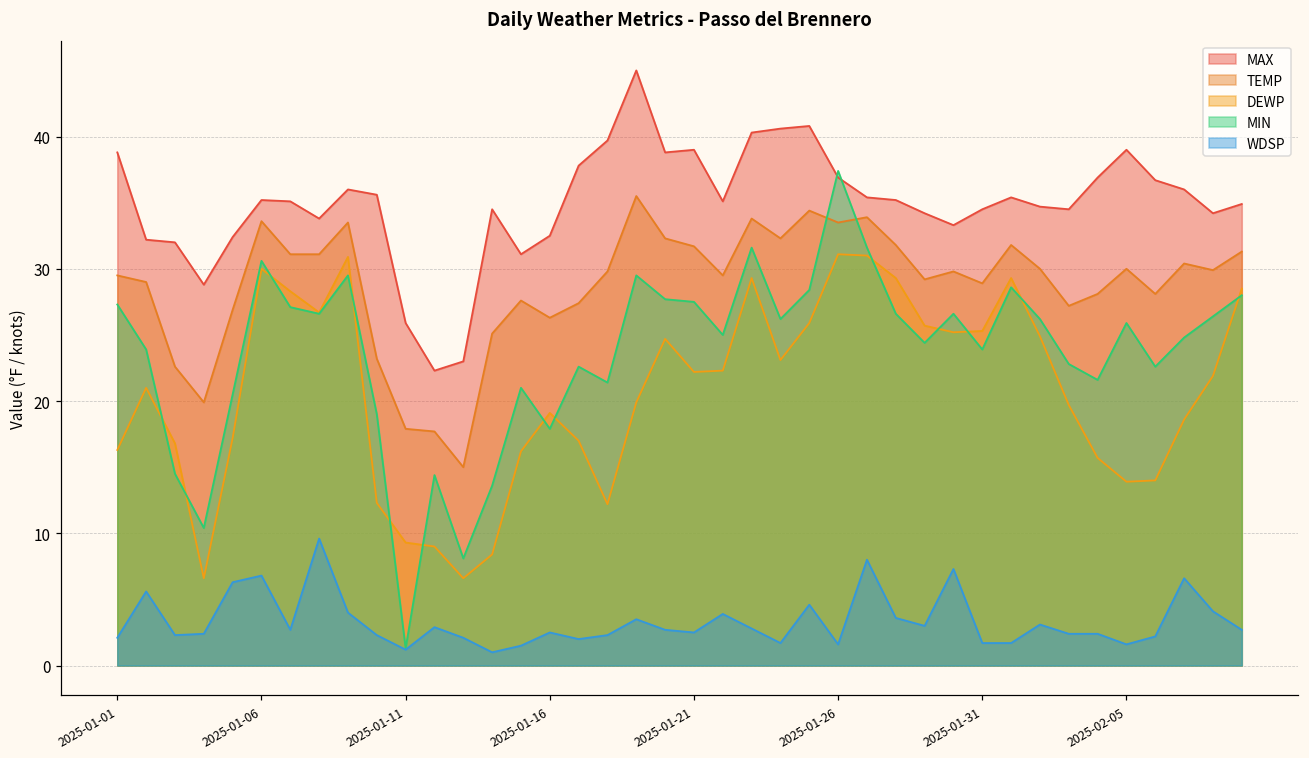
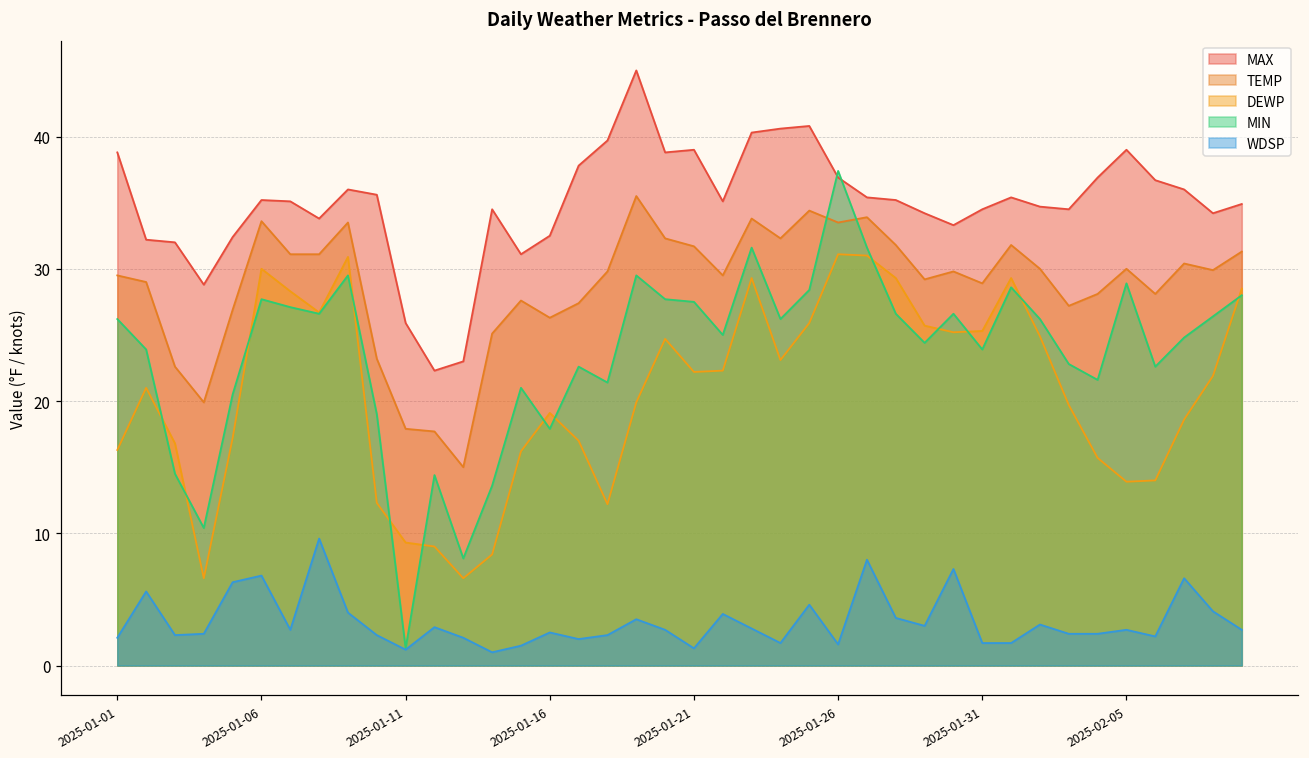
  {
    "MIN": {
-     "2025-01-01": 27.3,
-     "2025-01-06": 30.6,
+     "2025-01-01": 26.2,
+     "2025-01-06": 27.7,
      "2025-01-16": 17.9,
      "2025-01-21": 27.5,
      "2025-01-26": 37.4,
      "2025-01-31": 23.9,
-     "2025-02-05": 25.9
+     "2025-02-05": 28.9
    },
    "WDSP": {
      "2025-01-01": 2.1,
      "2025-01-06": 6.8,
      "2025-01-16": 2.5,
-     "2025-01-21": 2.5,
+     "2025-01-21": 1.3,
      "2025-01-26": 1.6,
      "2025-01-31": 1.7,
-     "2025-02-05": 1.6
+     "2025-02-05": 2.7
    }
  }
